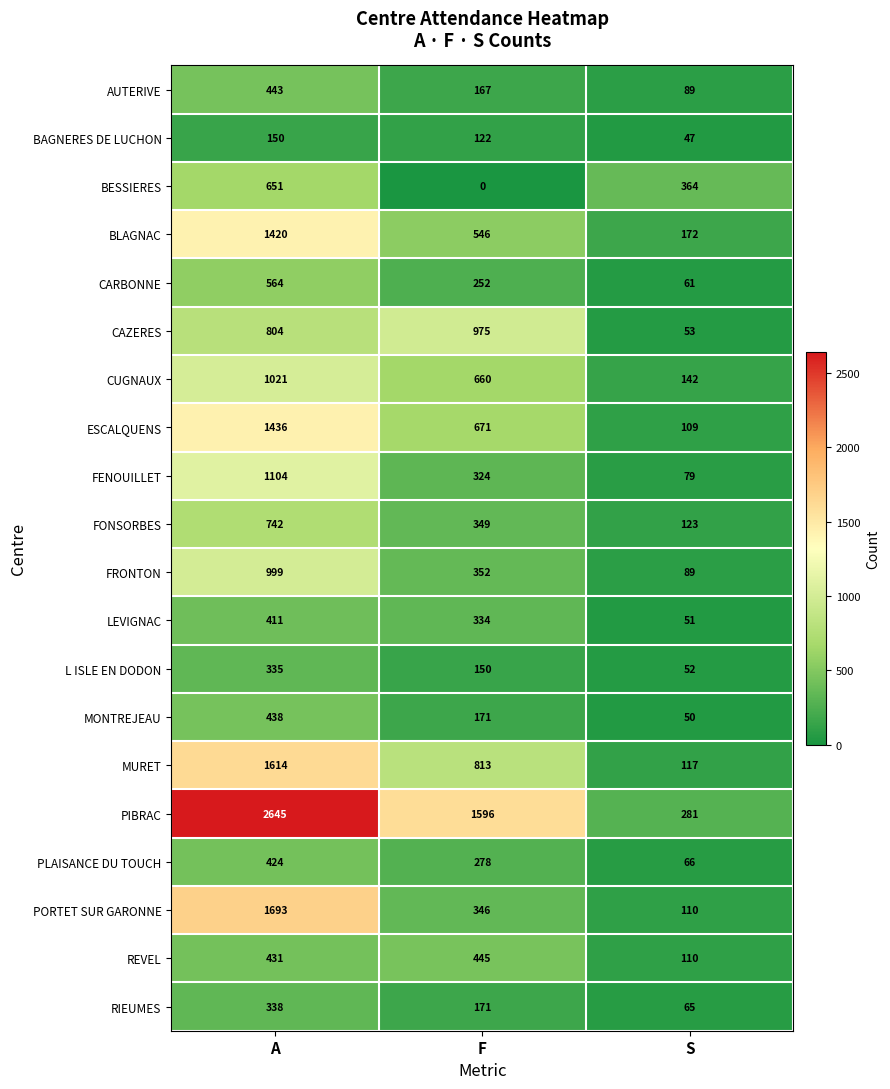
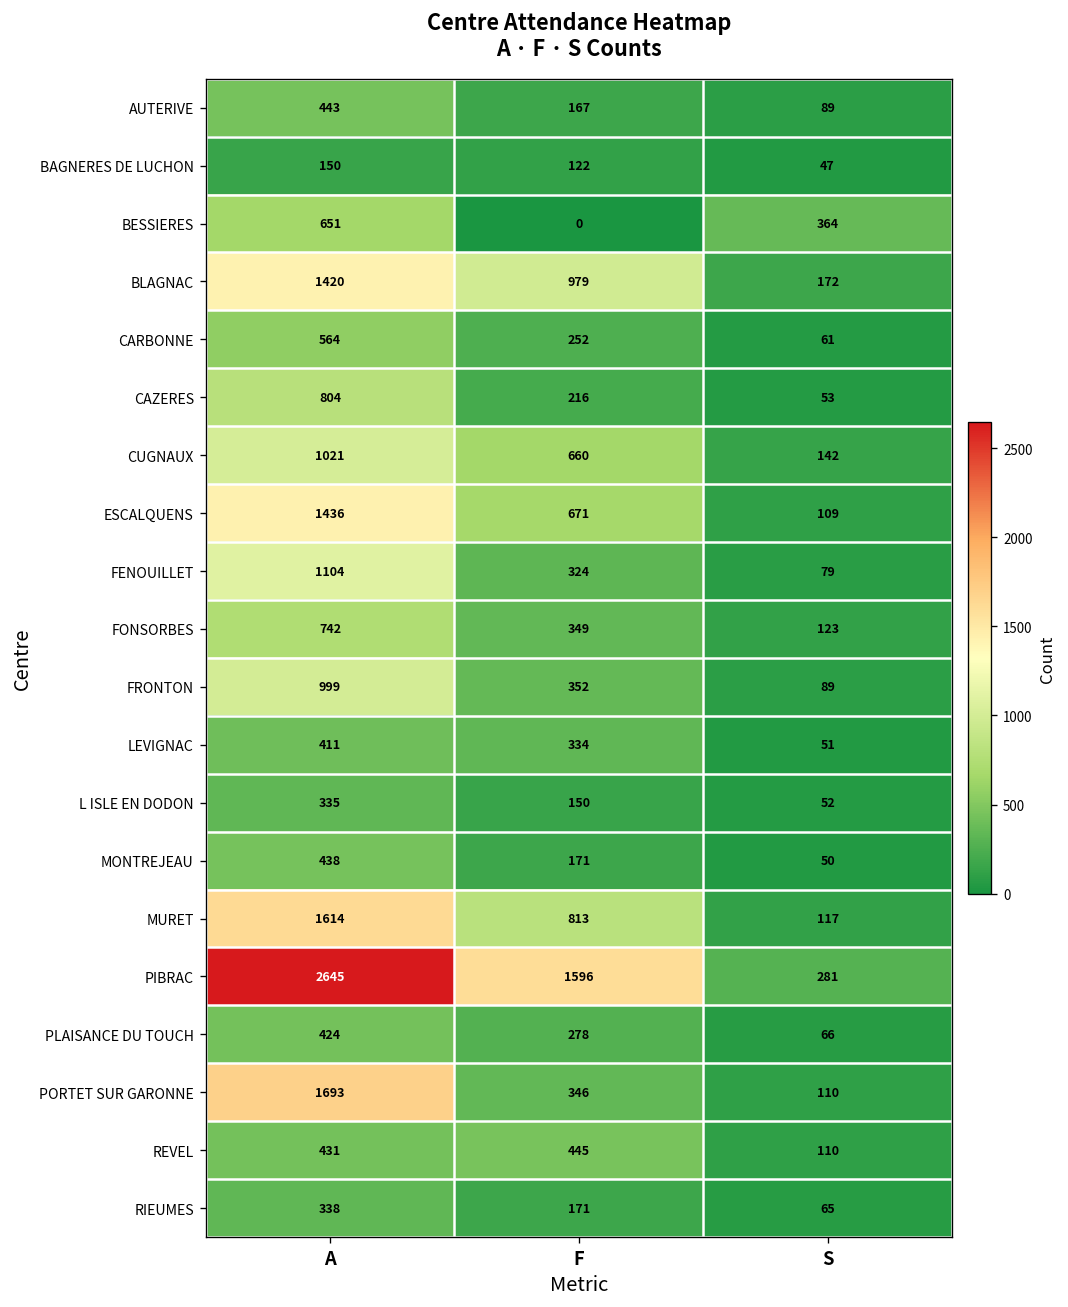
  {
    "AUTERIVE": {
      "A": 443,
      "F": 167,
      "S": 89
    },
    "BAGNERES DE LUCHON": {
      "A": 150,
      "F": 122,
      "S": 47
    },
    "BESSIERES": {
      "A": 651,
      "F": 0,
      "S": 364
    },
    "BLAGNAC": {
      "A": 1420,
-     "F": 546,
+     "F": 979,
      "S": 172
    },
    "CARBONNE": {
      "A": 564,
      "F": 252,
      "S": 61
    },
    "CAZERES": {
      "A": 804,
-     "F": 975,
+     "F": 216,
      "S": 53
    },
    "CUGNAUX": {
      "A": 1021,
      "F": 660,
      "S": 142
    },
    "ESCALQUENS": {
      "A": 1436,
      "F": 671,
      "S": 109
    },
    "FENOUILLET": {
      "A": 1104,
      "F": 324,
      "S": 79
    },
    "FONSORBES": {
      "A": 742,
      "F": 349,
      "S": 123
    },
    "FRONTON": {
      "A": 999,
      "F": 352,
      "S": 89
    },
    "LEVIGNAC": {
      "A": 411,
      "F": 334,
      "S": 51
    },
    "L ISLE EN DODON": {
      "A": 335,
      "F": 150,
      "S": 52
    },
    "MONTREJEAU": {
      "A": 438,
      "F": 171,
      "S": 50
    },
    "MURET": {
      "A": 1614,
      "F": 813,
      "S": 117
    },
    "PIBRAC": {
      "A": 2645,
      "F": 1596,
      "S": 281
    },
    "PLAISANCE DU TOUCH": {
      "A": 424,
      "F": 278,
      "S": 66
    },
    "PORTET SUR GARONNE": {
      "A": 1693,
      "F": 346,
      "S": 110
    },
    "REVEL": {
      "A": 431,
      "F": 445,
      "S": 110
    },
    "RIEUMES": {
      "A": 338,
      "F": 171,
      "S": 65
    }
  }
